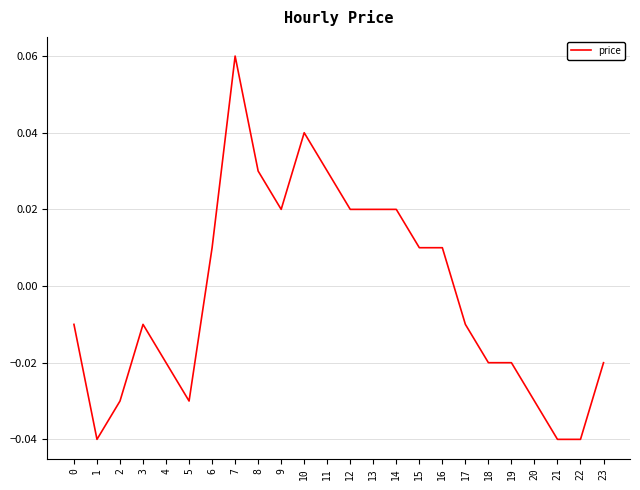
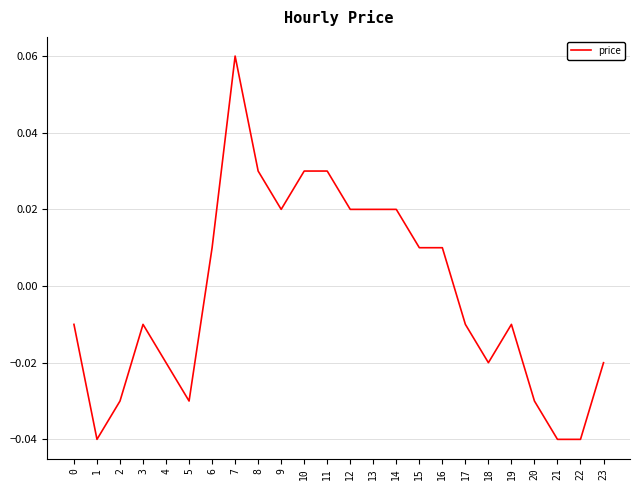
  {
    "0": -0.01,
    "1": -0.04,
    "2": -0.03,
    "3": -0.01,
    "4": -0.02,
    "5": -0.03,
    "6": 0.01,
    "7": 0.06,
    "8": 0.03,
    "9": 0.02,
-   "10": 0.04,
+   "10": 0.03,
    "11": 0.03,
    "12": 0.02,
    "13": 0.02,
    "14": 0.02,
    "15": 0.01,
    "16": 0.01,
    "17": -0.01,
    "18": -0.02,
-   "19": -0.02,
+   "19": -0.01,
    "20": -0.03,
    "21": -0.04,
    "22": -0.04,
    "23": -0.02
  }
